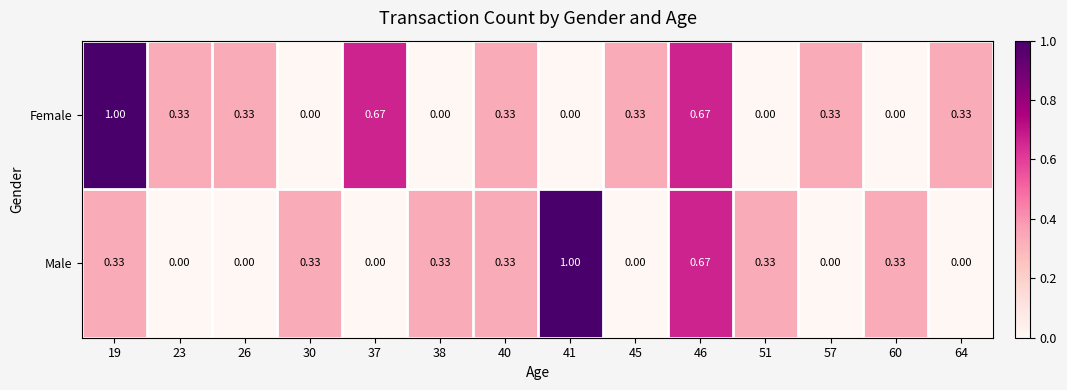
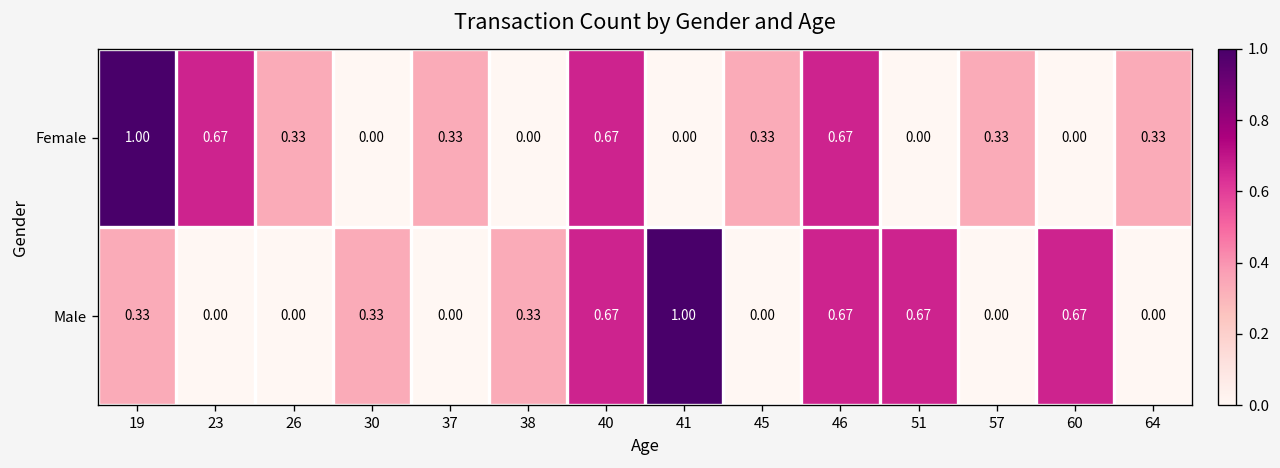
  {
    "Female": {
      "19": 1.00,
-     "23": 0.33,
+     "23": 0.67,
      "26": 0.33,
      "30": 0.00,
-     "37": 0.67,
+     "37": 0.33,
      "38": 0.00,
-     "40": 0.33,
+     "40": 0.67,
      "41": 0.00,
      "45": 0.33,
      "46": 0.67,
      "51": 0.00,
      "57": 0.33,
      "60": 0.00,
      "64": 0.33
    },
    "Male": {
      "19": 0.33,
      "23": 0.00,
      "26": 0.00,
      "30": 0.33,
      "37": 0.00,
      "38": 0.33,
-     "40": 0.33,
+     "40": 0.67,
      "41": 1.00,
      "45": 0.00,
      "46": 0.67,
-     "51": 0.33,
+     "51": 0.67,
      "57": 0.00,
-     "60": 0.33,
+     "60": 0.67,
      "64": 0.00
    }
  }
